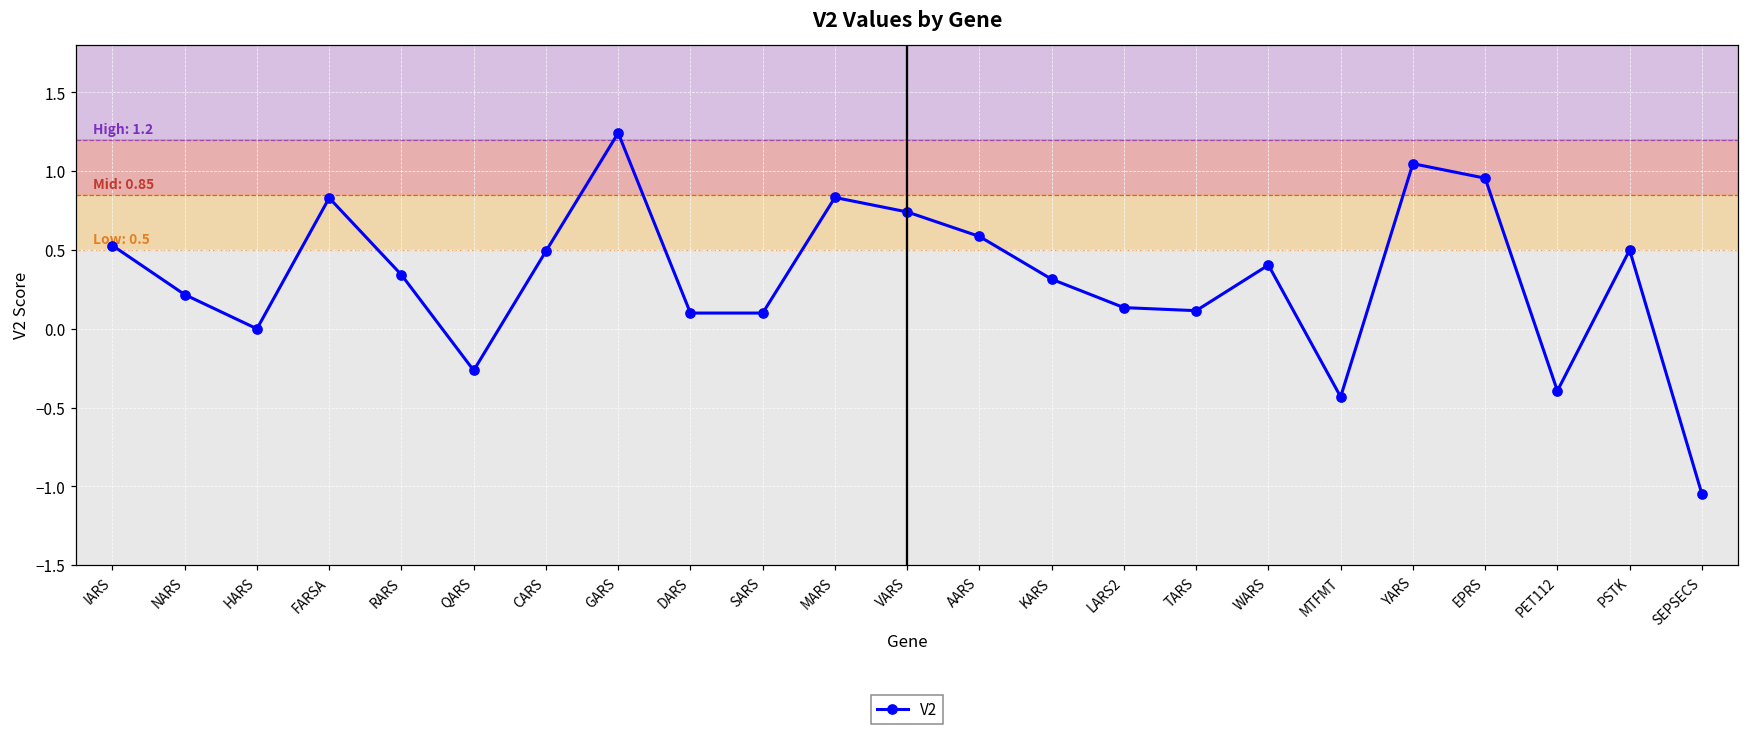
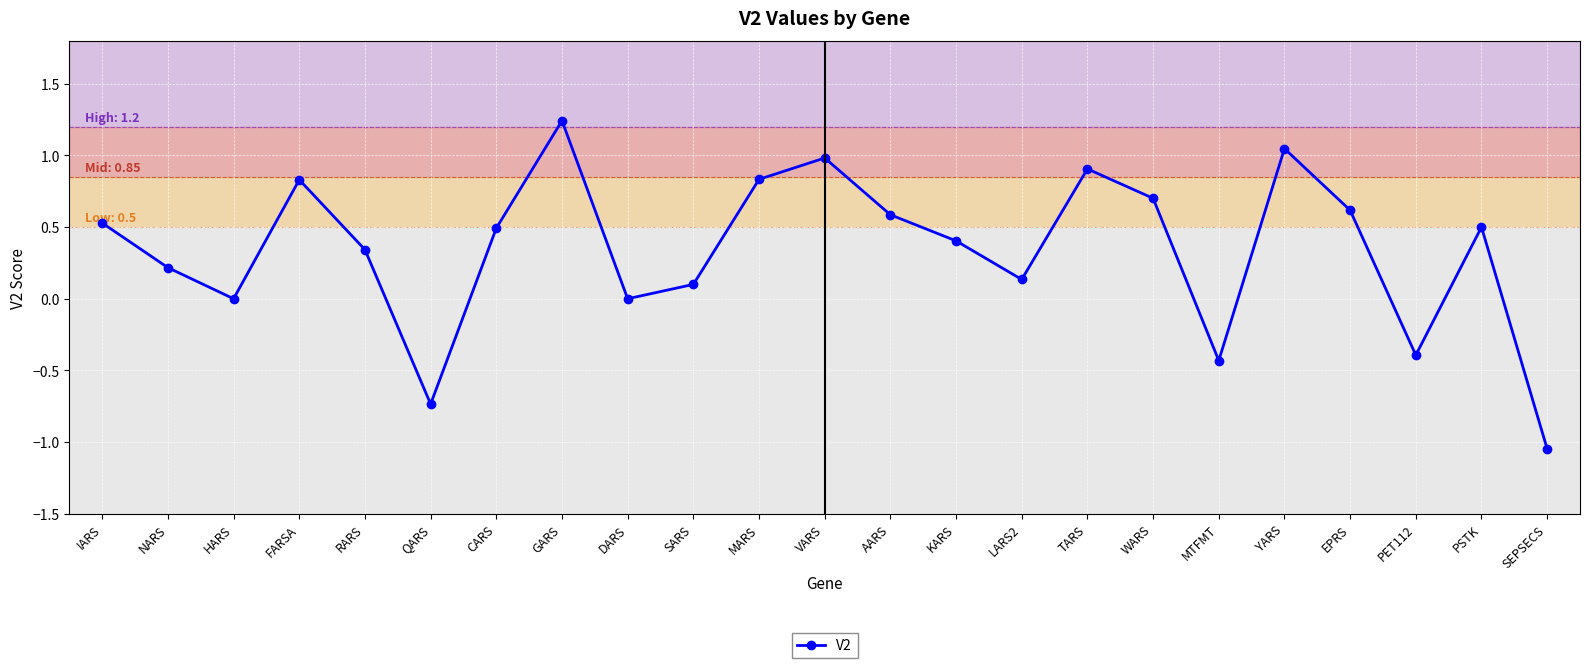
  {
    "NARS": 0.22,
    "HARS": 0.00,
    "FARSA": 0.83,
    "RARS": 0.34,
-   "QARS": -0.26,
+   "QARS": -0.74,
    "CARS": 0.49,
    "GARS": 1.24,
-   "DARS": 0.1,
+   "DARS": 0.0,
    "SARS": 0.10,
    "MARS": 0.83,
-   "VARS": 0.74,
+   "VARS": 0.98,
    "AARS": 0.59,
-   "KARS": 0.31,
+   "KARS": 0.40,
    "LARS2": 0.13,
-   "TARS": 0.12,
-   "WARS": 0.40,
+   "TARS": 0.91,
+   "WARS": 0.70,
    "MTFMT": -0.43,
    "YARS": 1.05,
-   "EPRS": 0.96,
+   "EPRS": 0.62,
    "PET112": -0.39,
    "PSTK": 0.50,
    "SEPSECS": -1.05
  }
